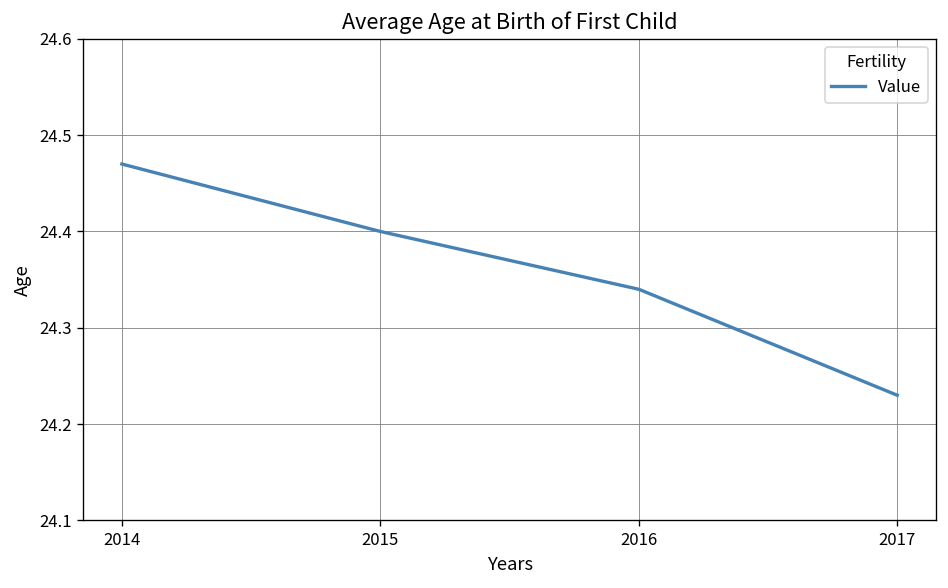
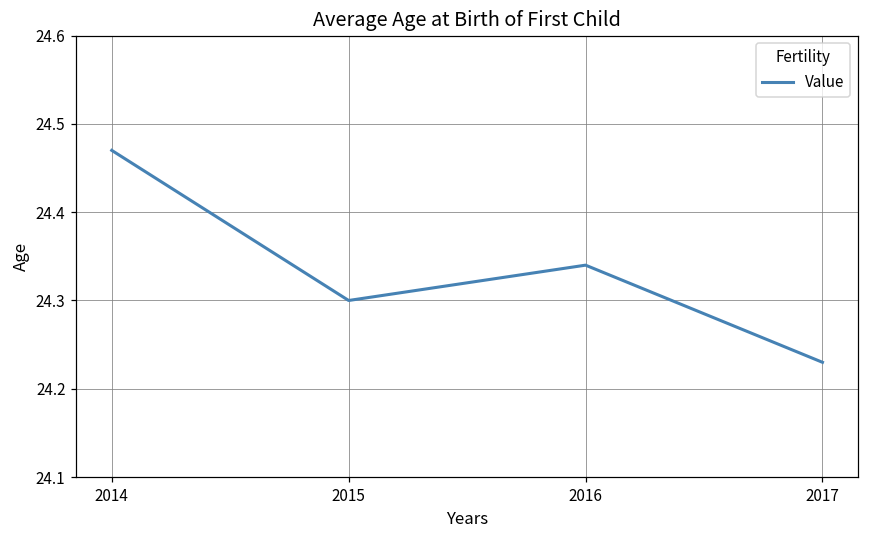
  {
    "2014": 24.47,
-   "2015": 24.4,
+   "2015": 24.3,
    "2016": 24.34,
    "2017": 24.23
  }
